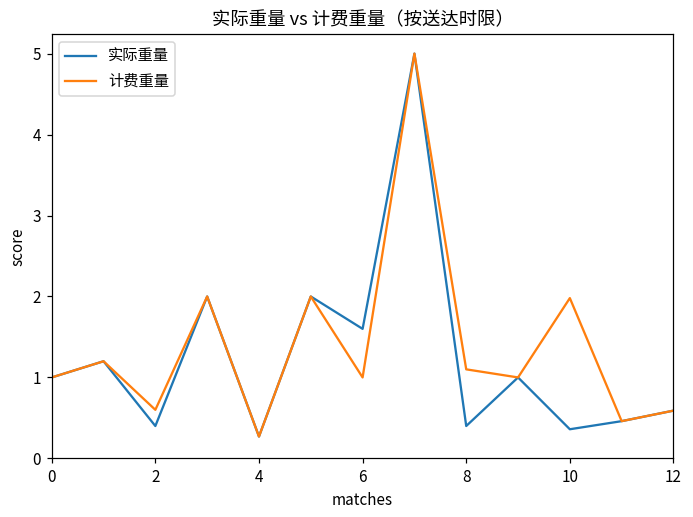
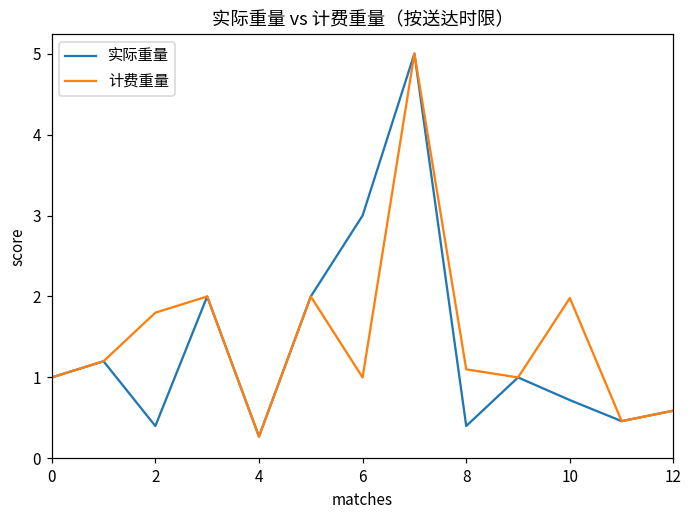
  {
    "实际重量": {
      "2": 0.4,
-     "6": 1.6,
+     "6": 3.0,
      "8": 0.4,
-     "10": 0.4
+     "10": 0.7
    },
    "计费重量": {
-     "2": 0.6,
+     "2": 1.8,
      "6": 1.0,
      "8": 1.1,
      "10": 2.0
    }
  }
